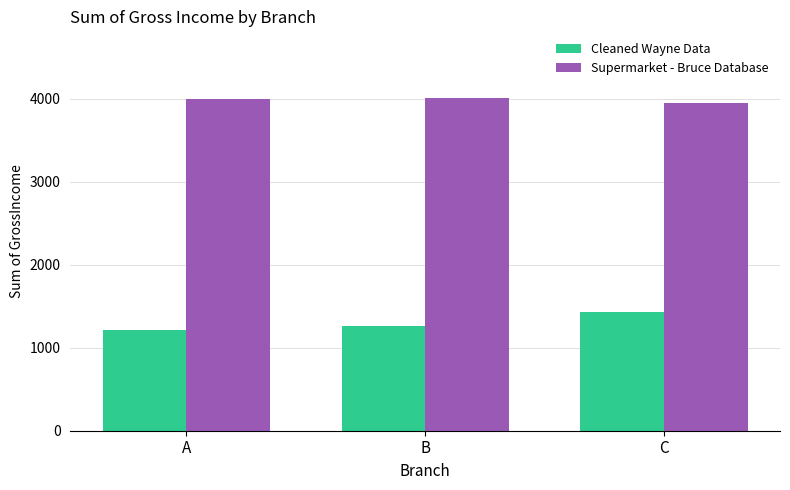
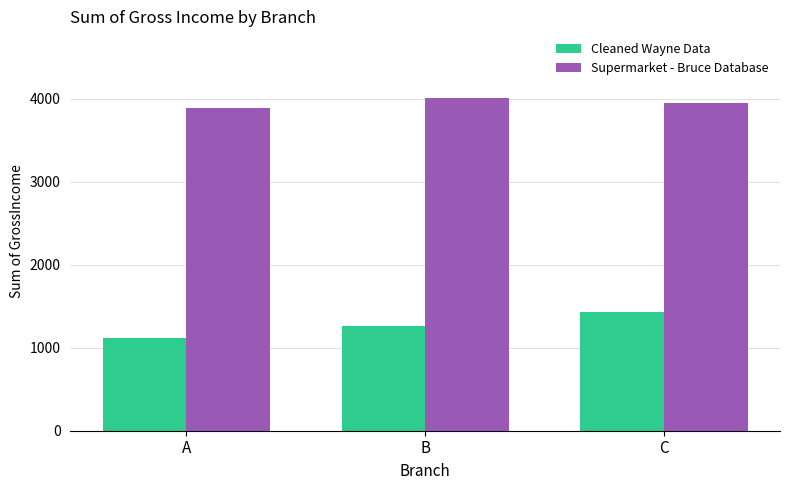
  {
    "Cleaned Wayne Data": {
-     "A": 1200,
+     "A": 1100,
      "B": 1300,
      "C": 1400
    },
    "Supermarket - Bruce Database": {
-     "A": 4000,
+     "A": 3900,
      "B": 4000,
      "C": 4000
    }
  }
